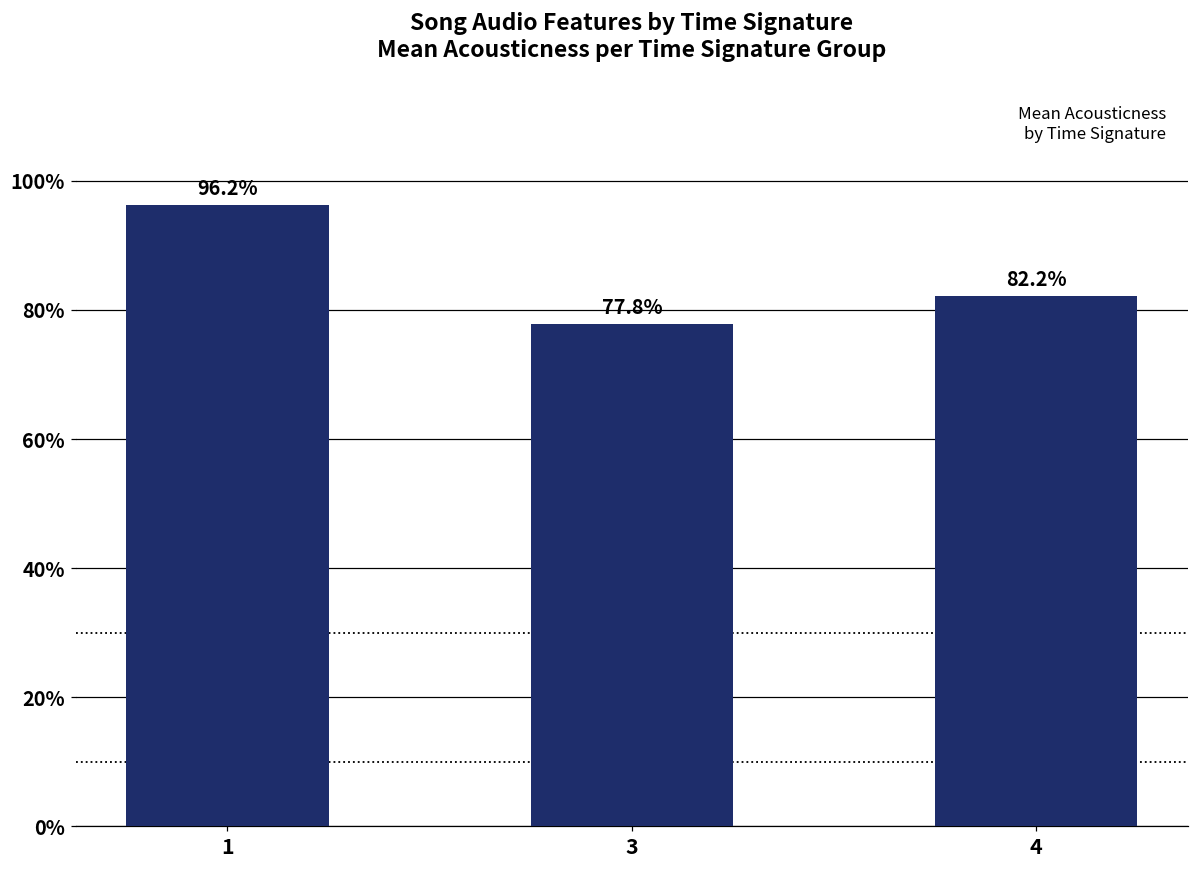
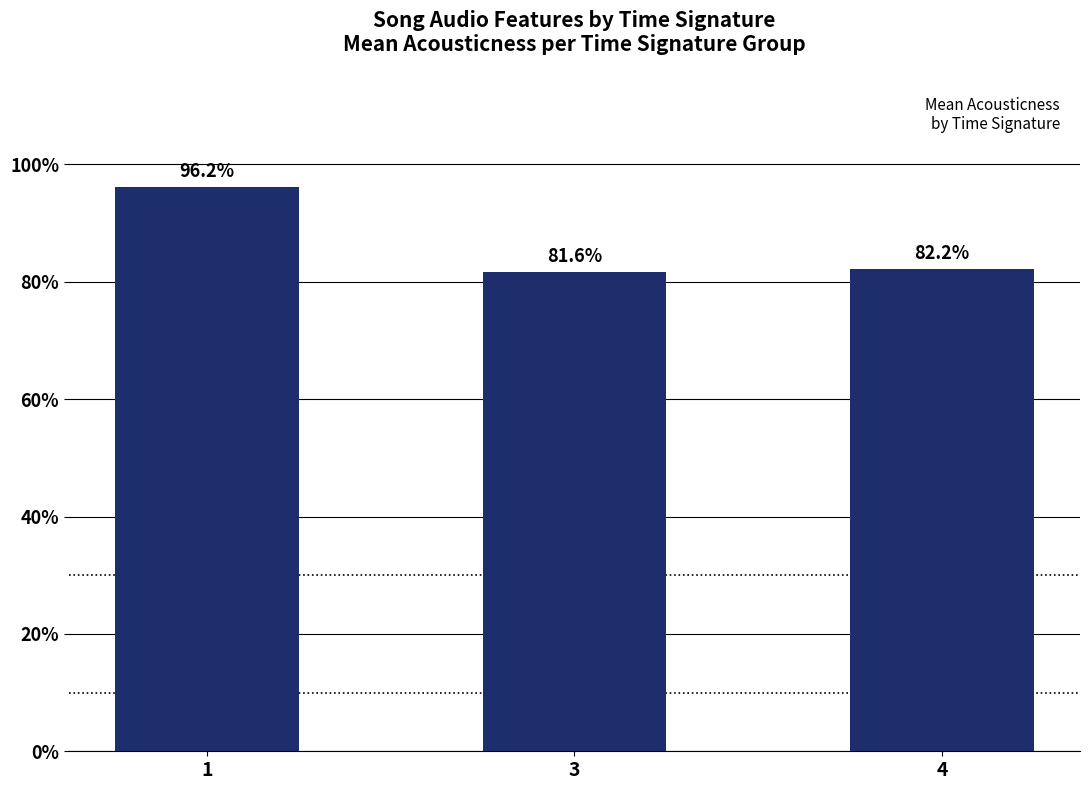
  {
    "1": "96.2%",
-   "3": "77.8%",
+   "3": "81.6%",
    "4": "82.2%"
  }
